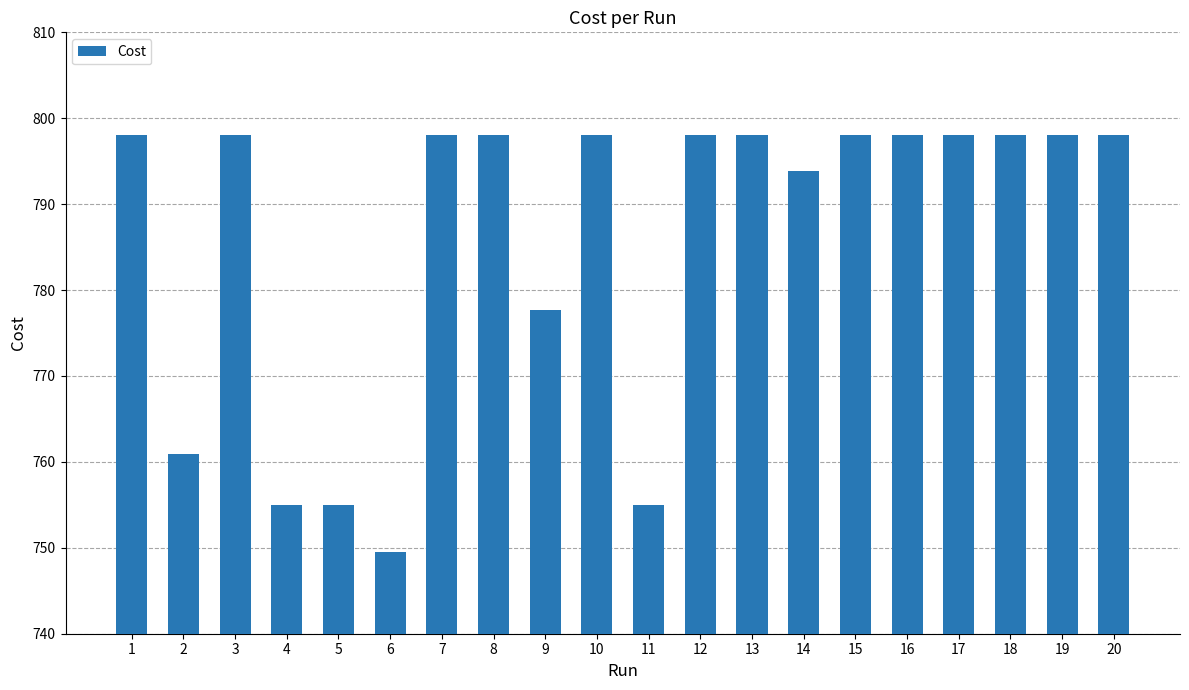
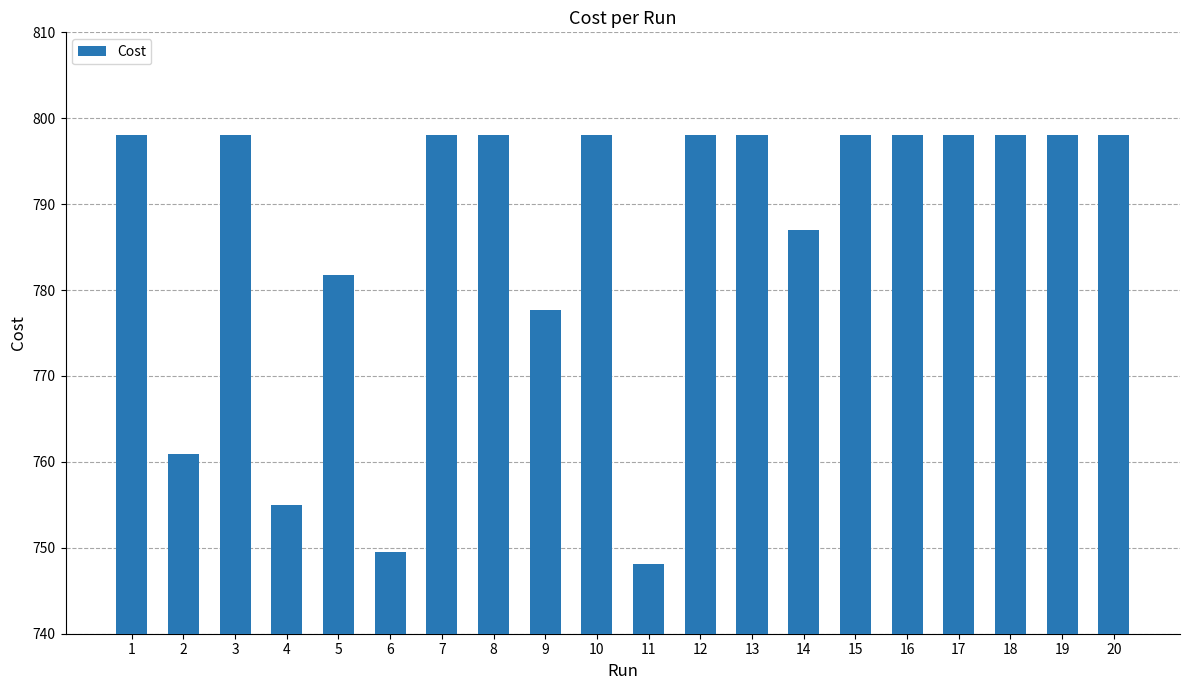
  {
    "1": 798,
    "2": 761,
    "3": 798,
    "4": 755,
-   "5": 755,
+   "5": 782,
    "6": 749,
    "7": 798,
    "8": 798,
    "9": 778,
    "10": 798,
-   "11": 755,
+   "11": 748,
    "12": 798,
    "13": 798,
-   "14": 794,
+   "14": 787,
    "15": 798,
    "16": 798,
    "17": 798,
    "18": 798,
    "19": 798,
    "20": 798
  }
